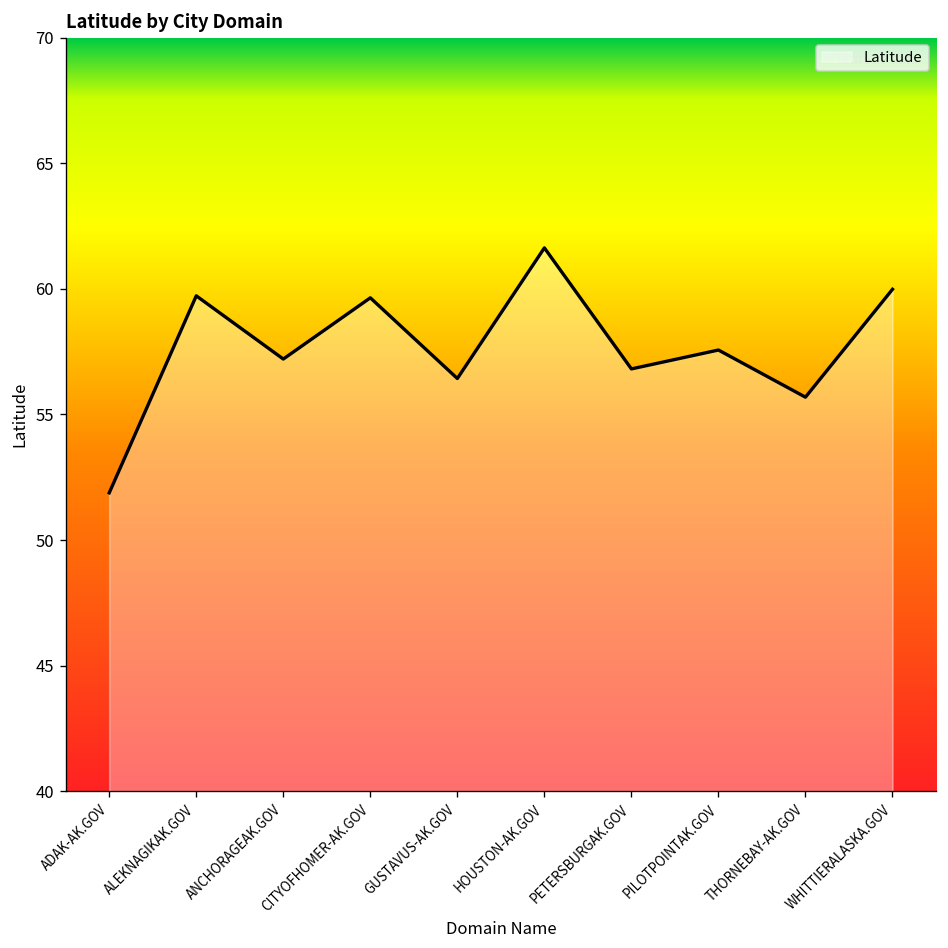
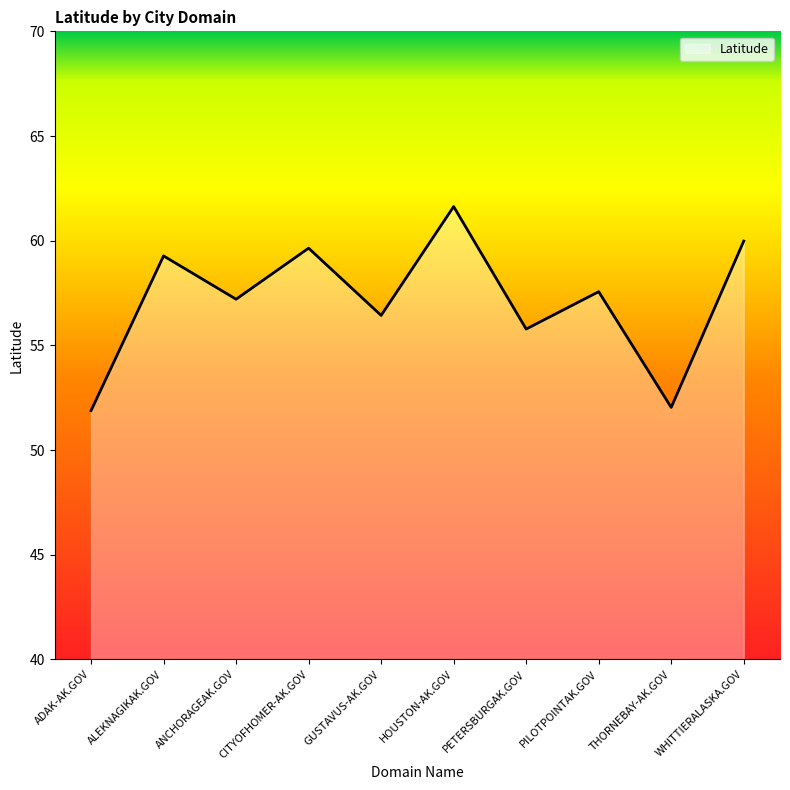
  {
    "ADAK-AK.GOV": 51.9,
-   "ALEKNAGIKAK.GOV": 59.7,
+   "ALEKNAGIKAK.GOV": 59.3,
    "ANCHORAGEAK.GOV": 57.2,
    "CITYOFHOMER-AK.GOV": 59.6,
    "GUSTAVUS-AK.GOV": 56.4,
    "HOUSTON-AK.GOV": 61.6,
-   "PETERSBURGAK.GOV": 56.8,
+   "PETERSBURGAK.GOV": 55.8,
    "PILOTPOINTAK.GOV": 57.6,
-   "THORNEBAY-AK.GOV": 55.7,
+   "THORNEBAY-AK.GOV": 52.0,
    "WHITTIERALASKA.GOV": 60.0
  }
